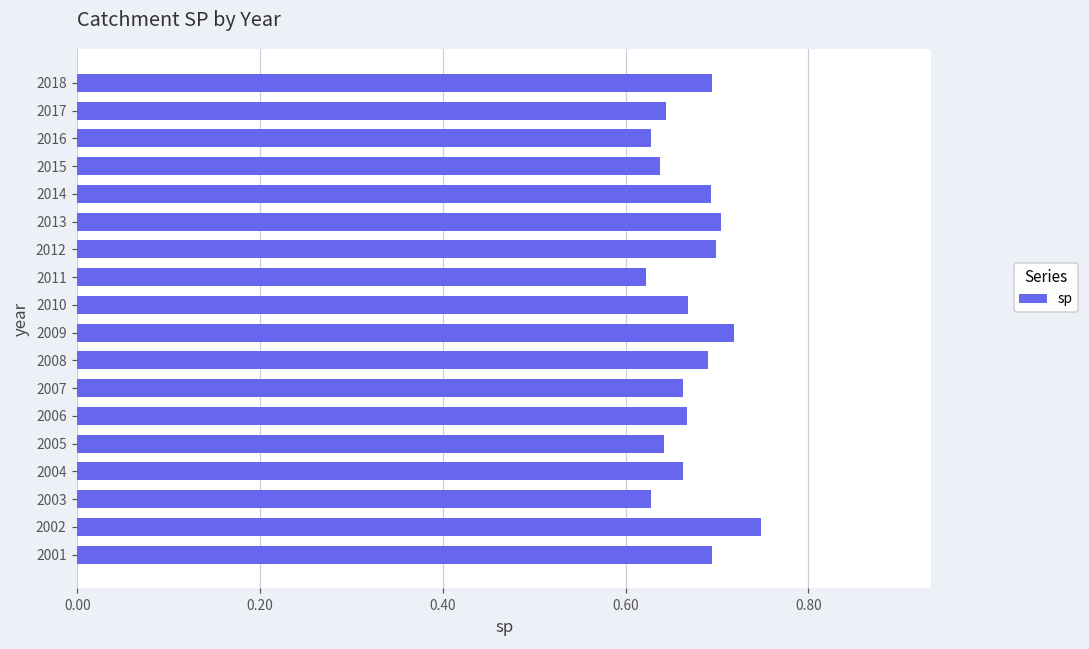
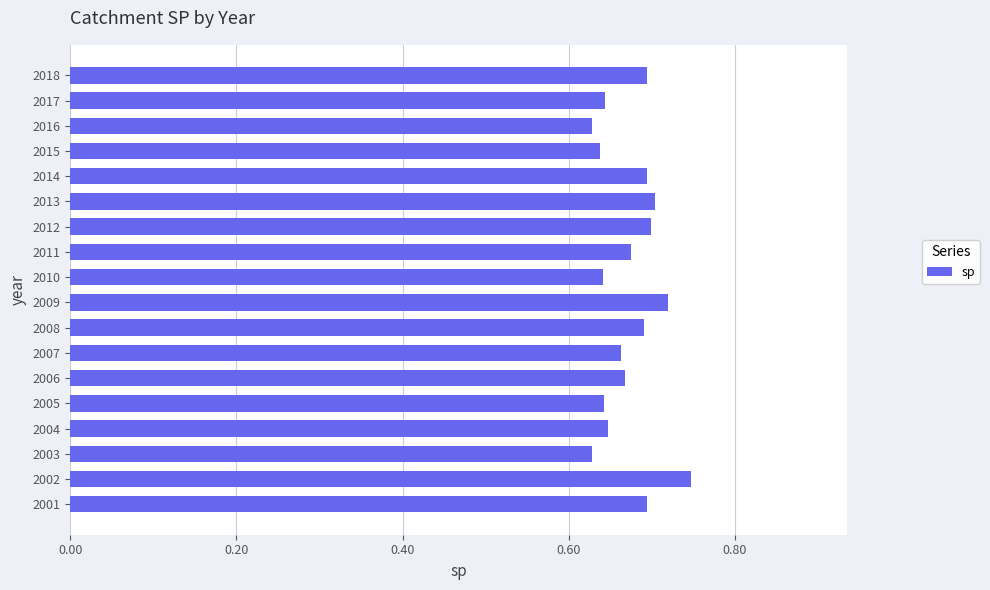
  {
    "2018": 0.69,
    "2017": 0.64,
    "2016": 0.63,
    "2015": 0.64,
    "2014": 0.69,
    "2013": 0.70,
    "2012": 0.70,
-   "2011": 0.62,
-   "2010": 0.67,
+   "2011": 0.67,
+   "2010": 0.64,
    "2009": 0.72,
    "2008": 0.69,
    "2007": 0.66,
    "2006": 0.67,
    "2005": 0.64,
-   "2004": 0.66,
+   "2004": 0.65,
    "2003": 0.63,
    "2002": 0.75,
    "2001": 0.69
  }
